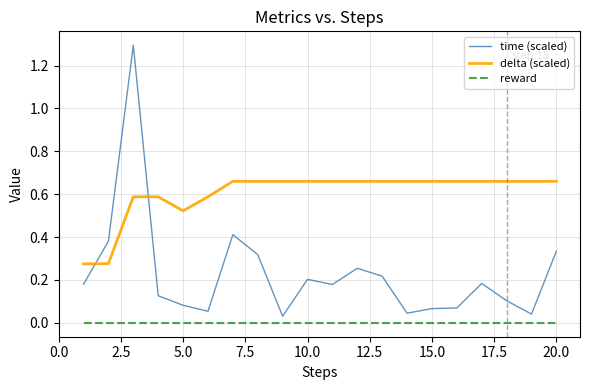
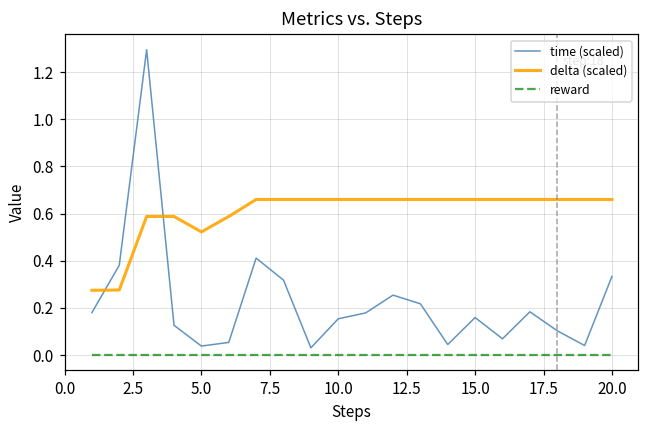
  {
    "time (scaled)": {
-     "5.0": 0.08,
-     "10.0": 0.20,
-     "15.0": 0.07,
+     "5.0": 0.04,
+     "10.0": 0.15,
+     "15.0": 0.16,
      "20.0": 0.33
    },
    "delta (scaled)": {
      "5.0": 0.52,
      "10.0": 0.66,
      "15.0": 0.66,
      "20.0": 0.66
    },
    "reward": {
      "5.0": 0.00,
      "10.0": 0.00,
      "15.0": 0.00,
      "20.0": 0.00
    }
  }
